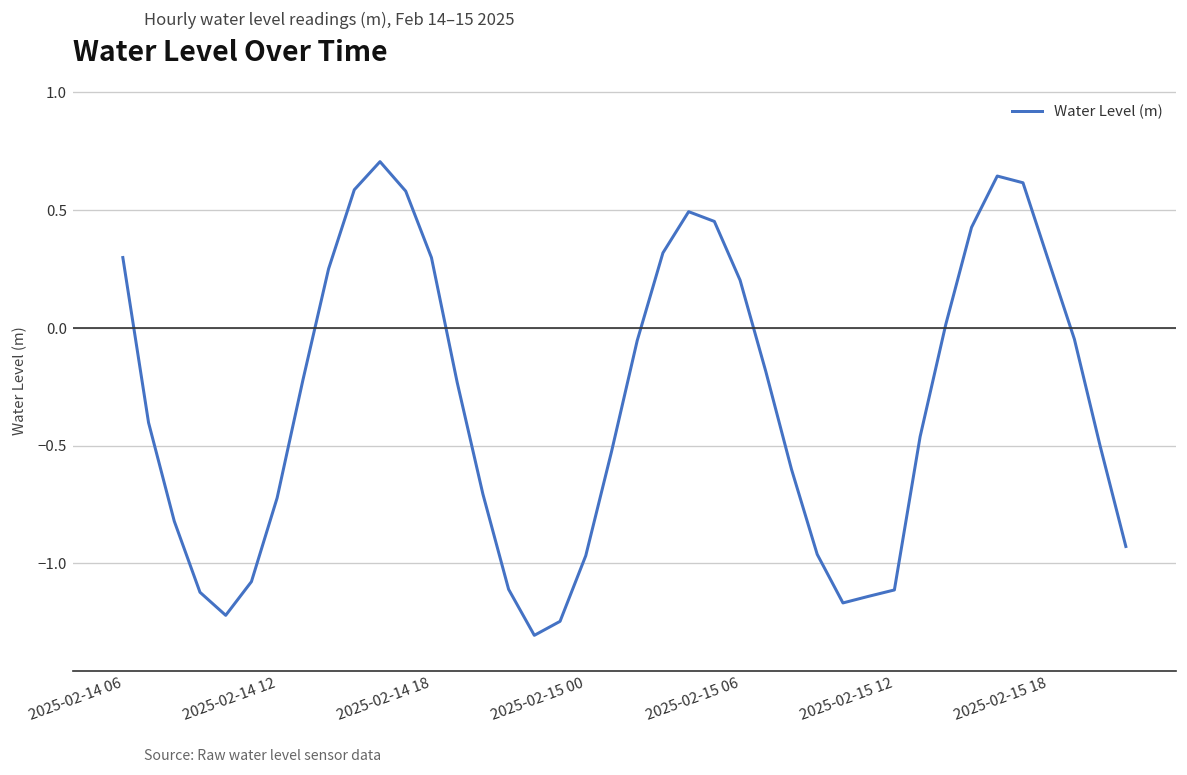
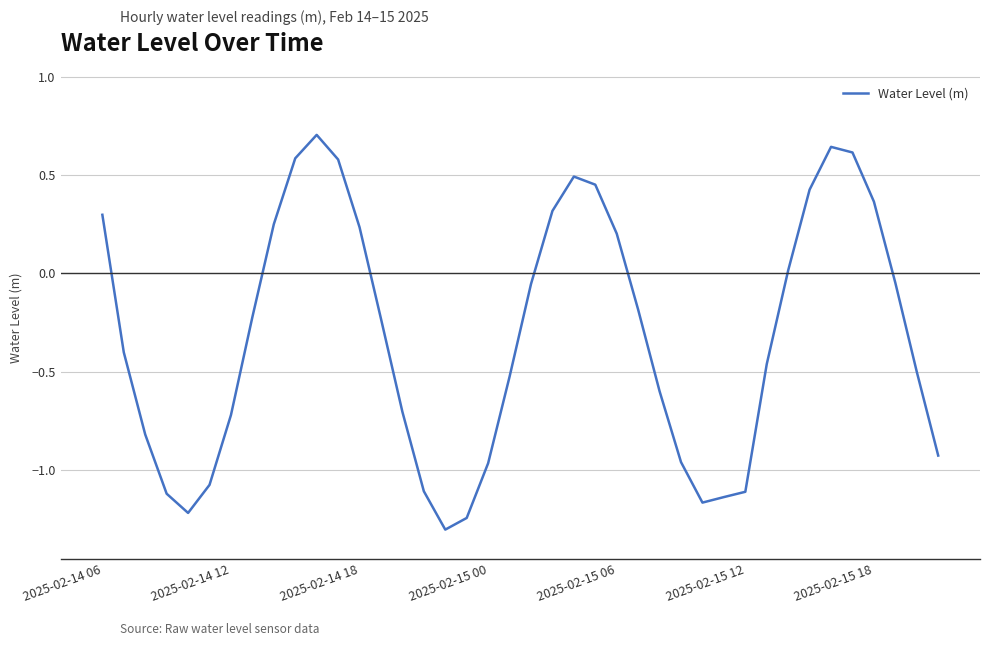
  {
    "2025-02-14 06": 0.30,
    "2025-02-14 12": -0.72,
-   "2025-02-14 18": 0.30,
+   "2025-02-14 18": 0.24,
    "2025-02-15 00": -0.97,
    "2025-02-15 06": 0.20,
    "2025-02-15 12": -1.11,
-   "2025-02-15 18": 0.28
+   "2025-02-15 18": 0.37
  }
